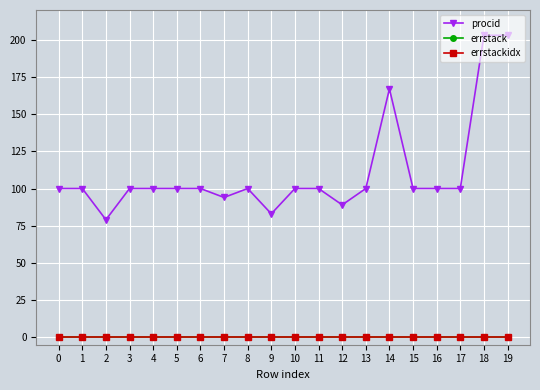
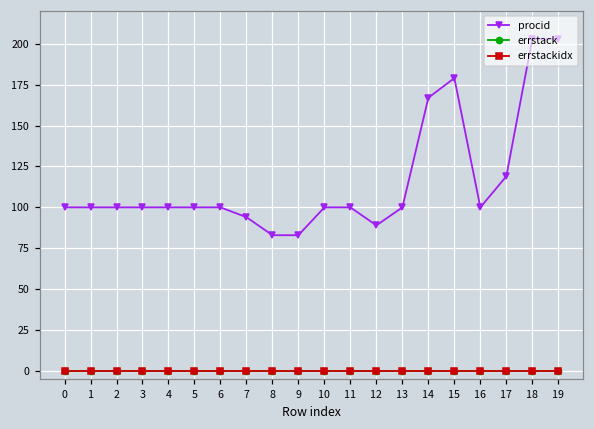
  {
    "procid": {
      "0": 100,
      "1": 100,
-     "2": 79,
+     "2": 100,
      "3": 100,
      "4": 100,
      "5": 100,
      "6": 100,
      "7": 94,
-     "8": 100,
+     "8": 83,
      "9": 83,
      "10": 100,
      "11": 100,
      "12": 89,
      "13": 100,
      "14": 167,
-     "15": 100,
+     "15": 179,
      "16": 100,
-     "17": 100
+     "17": 119
    },
    "errstackidx": {
      "0": 0,
      "1": 0,
      "2": 0,
      "3": 0,
      "4": 0,
      "5": 0,
      "6": 0,
      "7": 0,
      "8": 0,
      "9": 0,
      "10": 0,
      "11": 0,
      "12": 0,
      "13": 0,
      "14": 0,
      "15": 0,
      "16": 0,
      "17": 0,
      "18": 0,
      "19": 0
    }
  }
